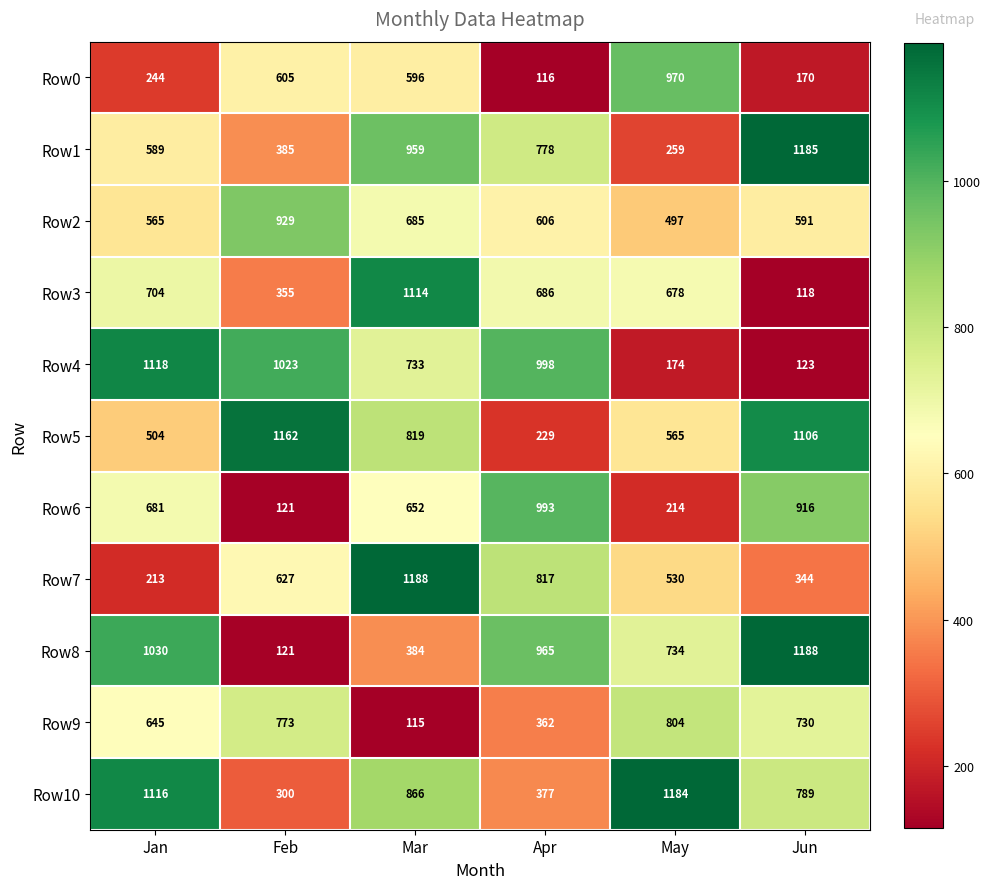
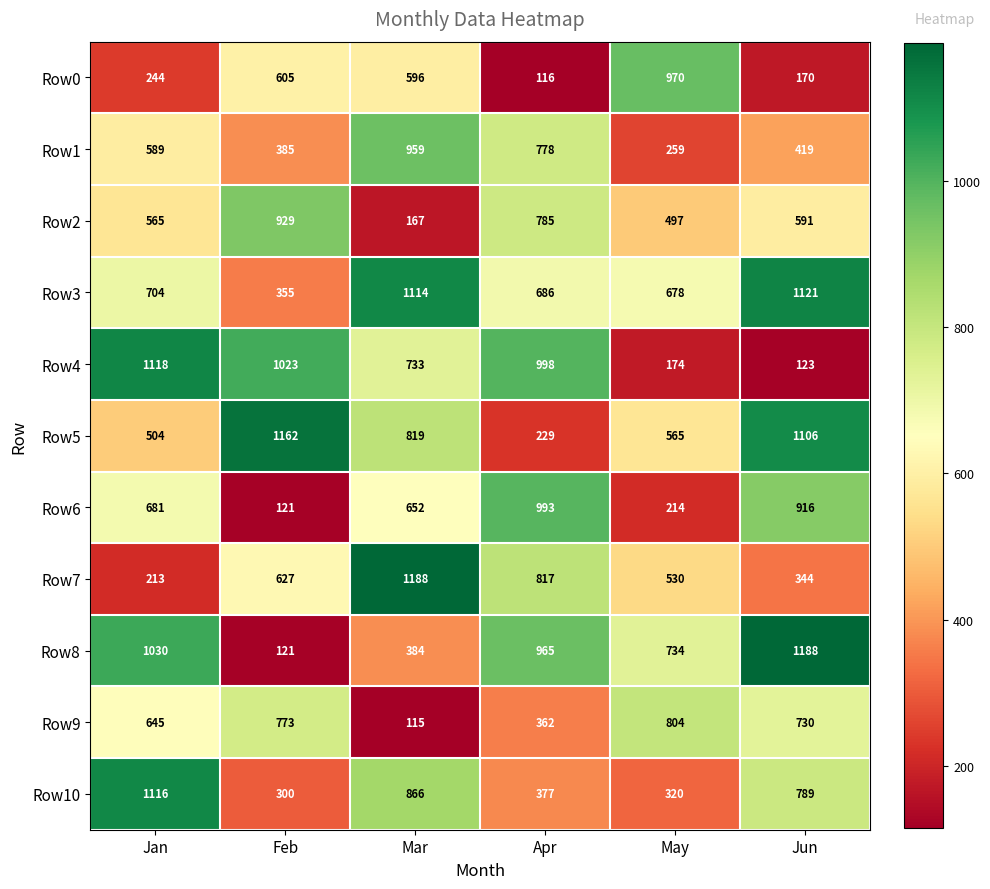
  {
    "Row0": {
      "Jan": 244,
      "Feb": 605,
      "Mar": 596,
      "Apr": 116,
      "May": 970,
      "Jun": 170
    },
    "Row1": {
      "Jan": 589,
      "Feb": 385,
      "Mar": 959,
      "Apr": 778,
      "May": 259,
-     "Jun": 1185
+     "Jun": 419
    },
    "Row2": {
      "Jan": 565,
      "Feb": 929,
-     "Mar": 685,
-     "Apr": 606,
+     "Mar": 167,
+     "Apr": 785,
      "May": 497,
      "Jun": 591
    },
    "Row3": {
      "Jan": 704,
      "Feb": 355,
      "Mar": 1114,
      "Apr": 686,
      "May": 678,
-     "Jun": 118
+     "Jun": 1121
    },
    "Row4": {
      "Jan": 1118,
      "Feb": 1023,
      "Mar": 733,
      "Apr": 998,
      "May": 174,
      "Jun": 123
    },
    "Row5": {
      "Jan": 504,
      "Feb": 1162,
      "Mar": 819,
      "Apr": 229,
      "May": 565,
      "Jun": 1106
    },
    "Row6": {
      "Jan": 681,
      "Feb": 121,
      "Mar": 652,
      "Apr": 993,
      "May": 214,
      "Jun": 916
    },
    "Row7": {
      "Jan": 213,
      "Feb": 627,
      "Mar": 1188,
      "Apr": 817,
      "May": 530,
      "Jun": 344
    },
    "Row8": {
      "Jan": 1030,
      "Feb": 121,
      "Mar": 384,
      "Apr": 965,
      "May": 734,
      "Jun": 1188
    },
    "Row9": {
      "Jan": 645,
      "Feb": 773,
      "Mar": 115,
      "Apr": 362,
      "May": 804,
      "Jun": 730
    },
    "Row10": {
      "Jan": 1116,
      "Feb": 300,
      "Mar": 866,
      "Apr": 377,
-     "May": 1184,
+     "May": 320,
      "Jun": 789
    }
  }
